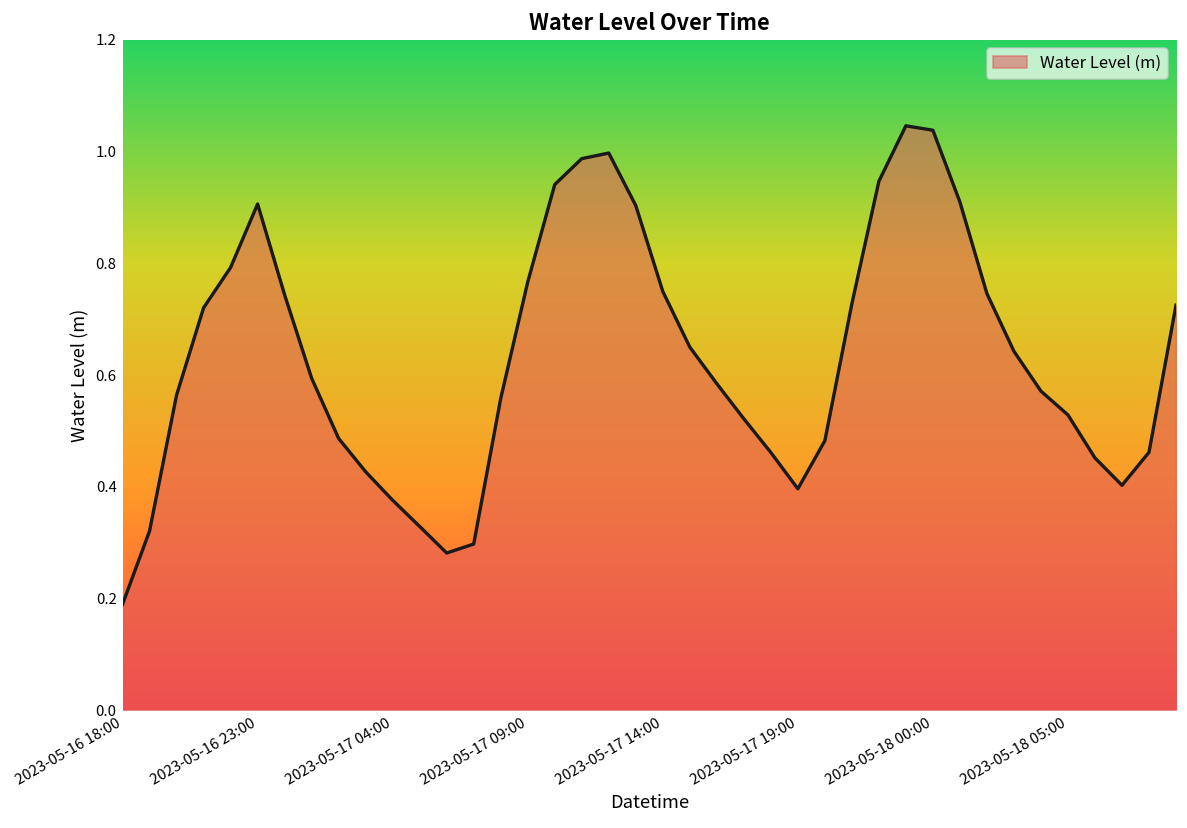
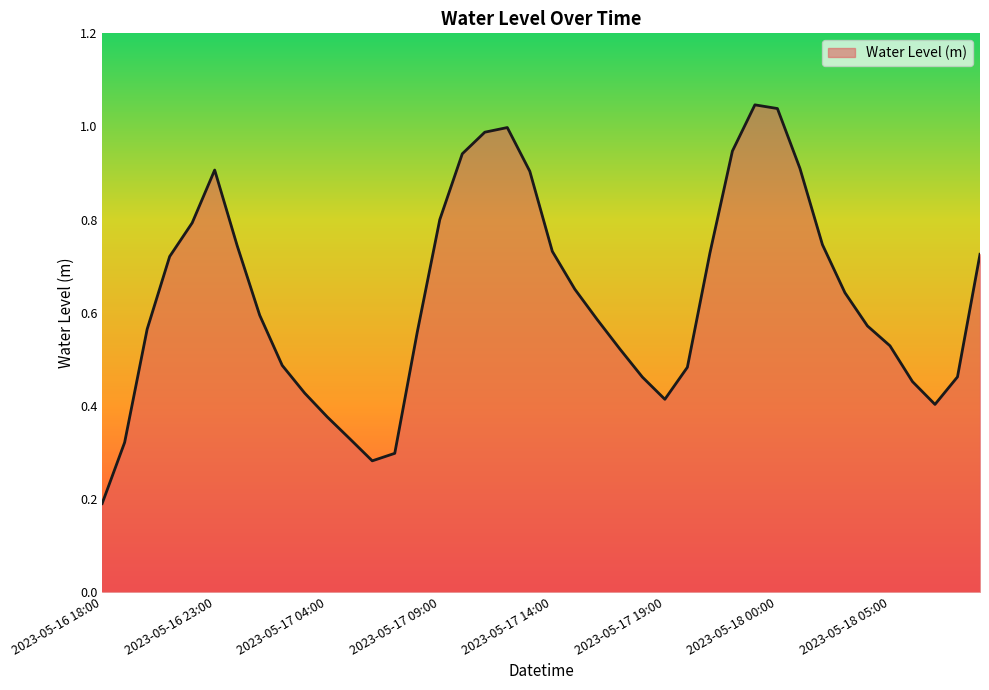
  {
    "2023-05-16 18:00": 0.19,
    "2023-05-16 23:00": 0.91,
    "2023-05-17 04:00": 0.38,
-   "2023-05-17 09:00": 0.77,
-   "2023-05-17 14:00": 0.75,
-   "2023-05-17 19:00": 0.40,
+   "2023-05-17 09:00": 0.80,
+   "2023-05-17 14:00": 0.73,
+   "2023-05-17 19:00": 0.41,
    "2023-05-18 00:00": 1.04,
    "2023-05-18 05:00": 0.53
  }
